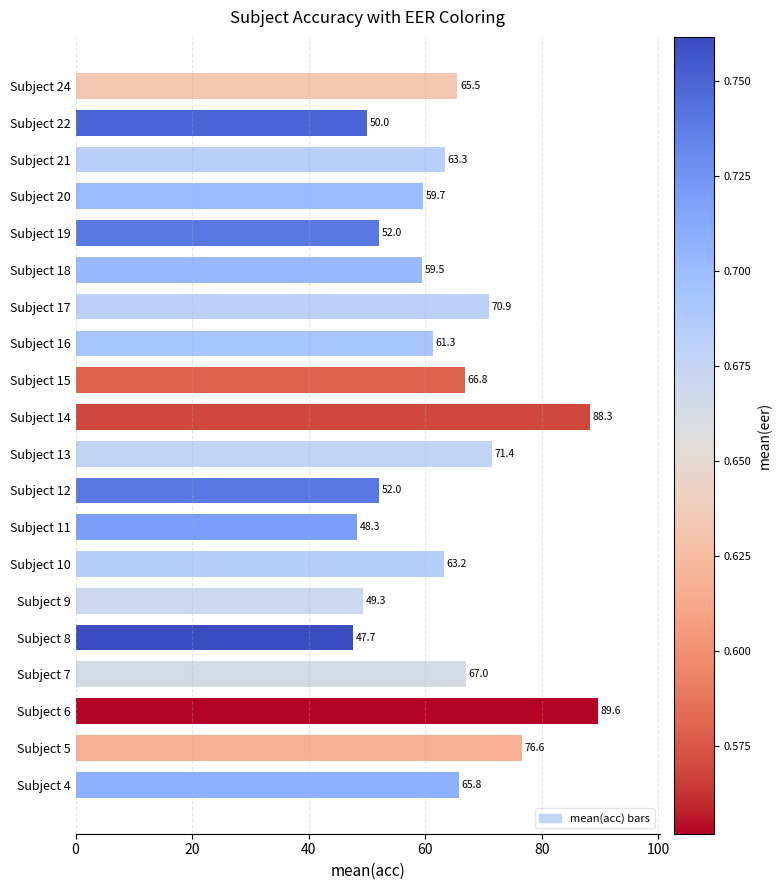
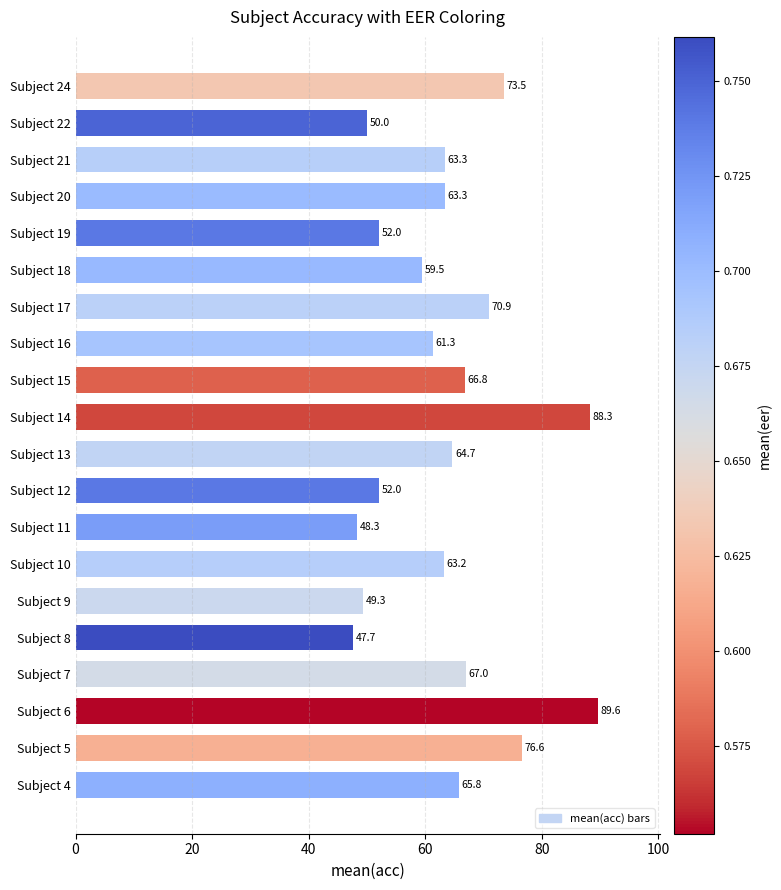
  {
-   "Subject 24": 65.5,
+   "Subject 24": 73.5,
    "Subject 22": 50.0,
    "Subject 21": 63.3,
-   "Subject 20": 59.7,
+   "Subject 20": 63.3,
    "Subject 19": 52.0,
    "Subject 18": 59.5,
    "Subject 17": 70.9,
    "Subject 16": 61.3,
    "Subject 15": 66.8,
    "Subject 14": 88.3,
-   "Subject 13": 71.4,
+   "Subject 13": 64.7,
    "Subject 12": 52.0,
    "Subject 11": 48.3,
    "Subject 10": 63.2,
    "Subject 9": 49.3,
    "Subject 8": 47.7,
    "Subject 7": 67.0,
    "Subject 6": 89.6,
    "Subject 5": 76.6,
    "Subject 4": 65.8
  }
